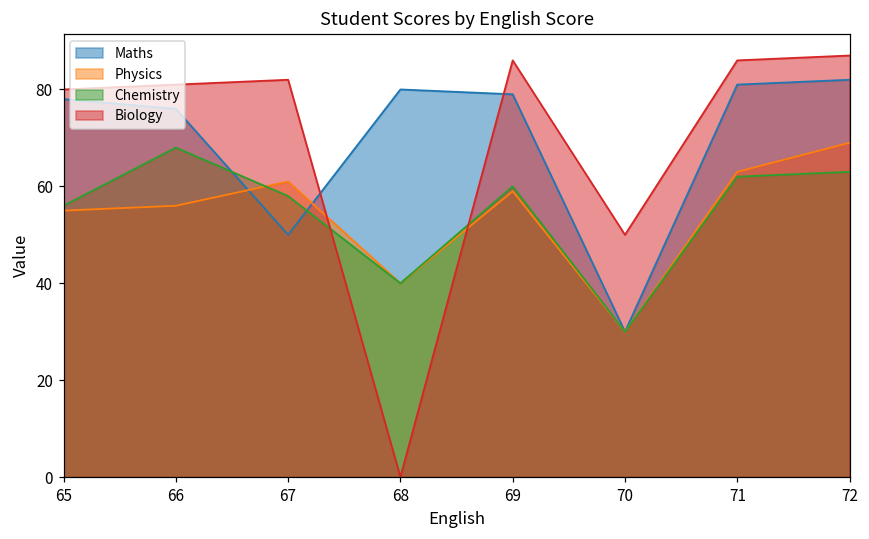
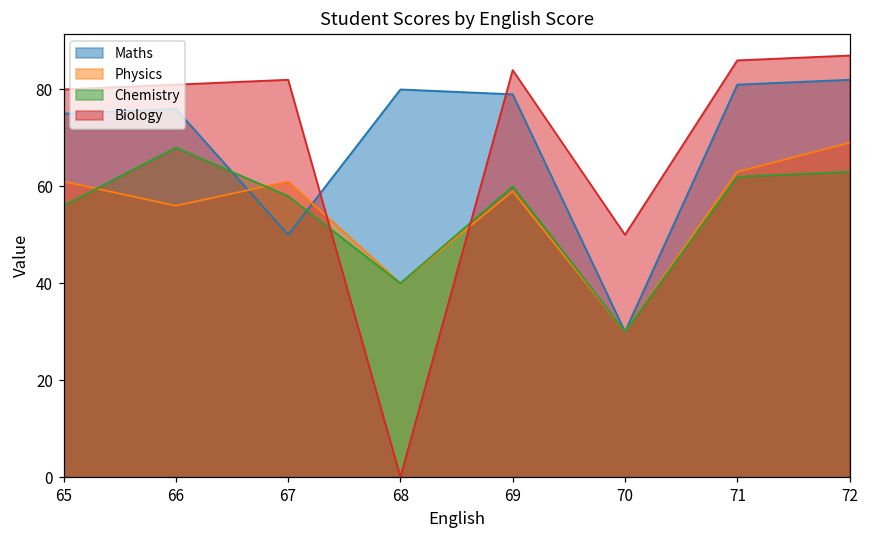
  {
    "Maths": {
-     "65": 78,
+     "65": 75,
      "67": 50,
      "68": 80,
      "69": 79,
      "71": 81,
      "72": 82
    },
    "Physics": {
-     "65": 55,
+     "65": 61,
      "66": 56,
      "67": 61,
      "69": 59,
      "71": 63,
      "72": 69
    },
    "Chemistry": {
      "65": 56,
      "66": 68,
      "67": 58,
      "69": 60,
      "71": 62,
      "72": 63
    },
    "Biology": {
      "65": 80,
      "67": 82,
      "68": 0,
-     "69": 86,
+     "69": 84,
      "70": 50,
      "71": 86,
      "72": 87
    }
  }
